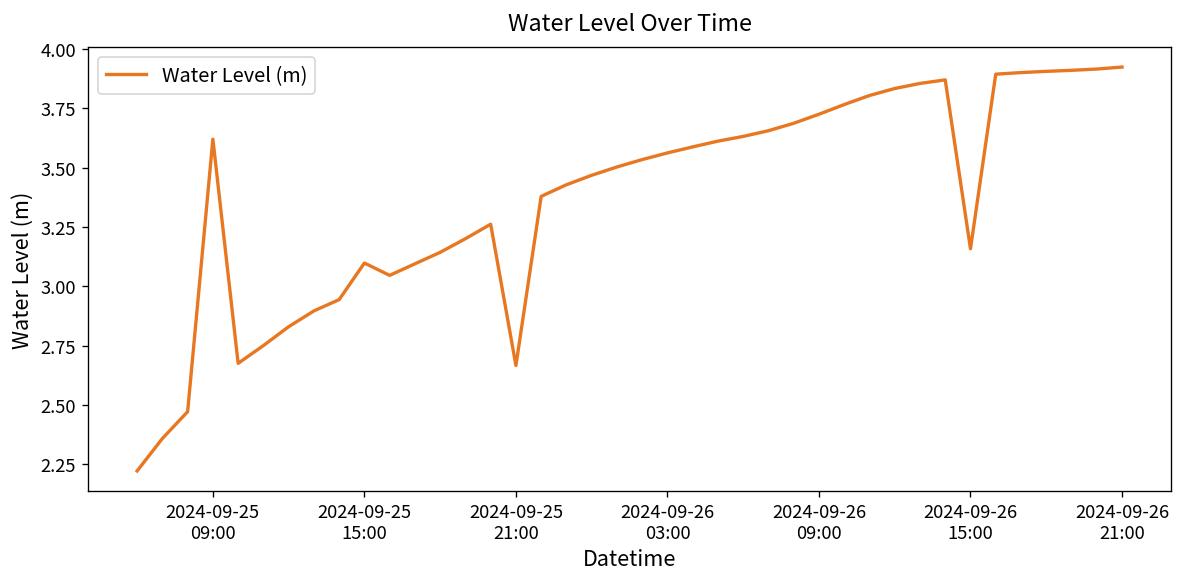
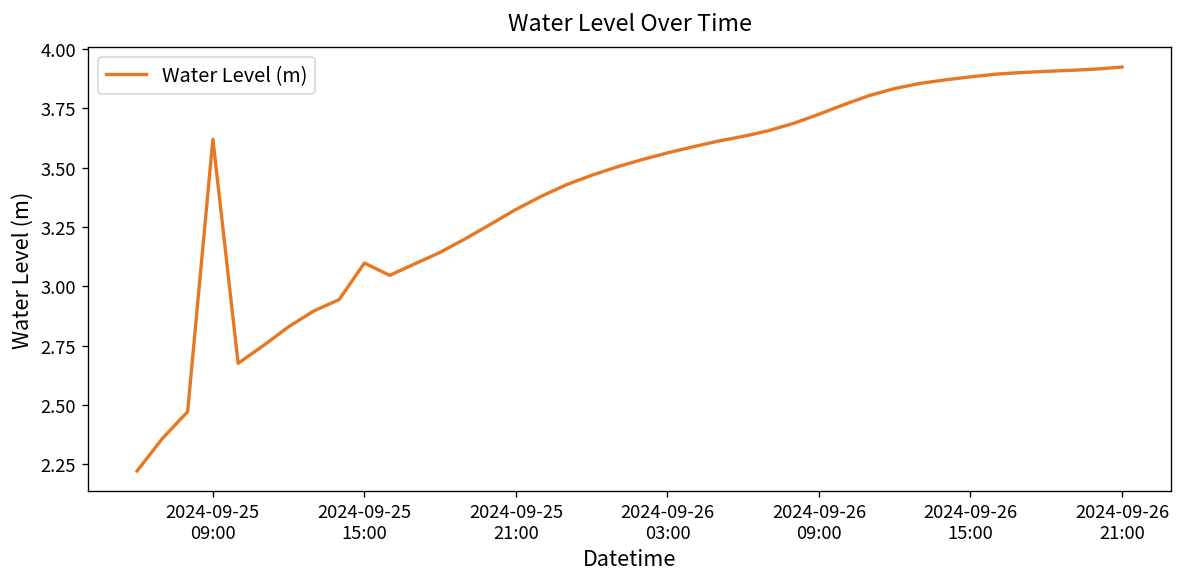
  {
    "2024-09-25 09:00": 3.62,
    "2024-09-25 15:00": 3.10,
-   "2024-09-25 21:00": 2.67,
+   "2024-09-25 21:00": 3.32,
    "2024-09-26 03:00": 3.56,
    "2024-09-26 09:00": 3.73,
-   "2024-09-26 15:00": 3.16,
+   "2024-09-26 15:00": 3.88,
    "2024-09-26 21:00": 3.92
  }
